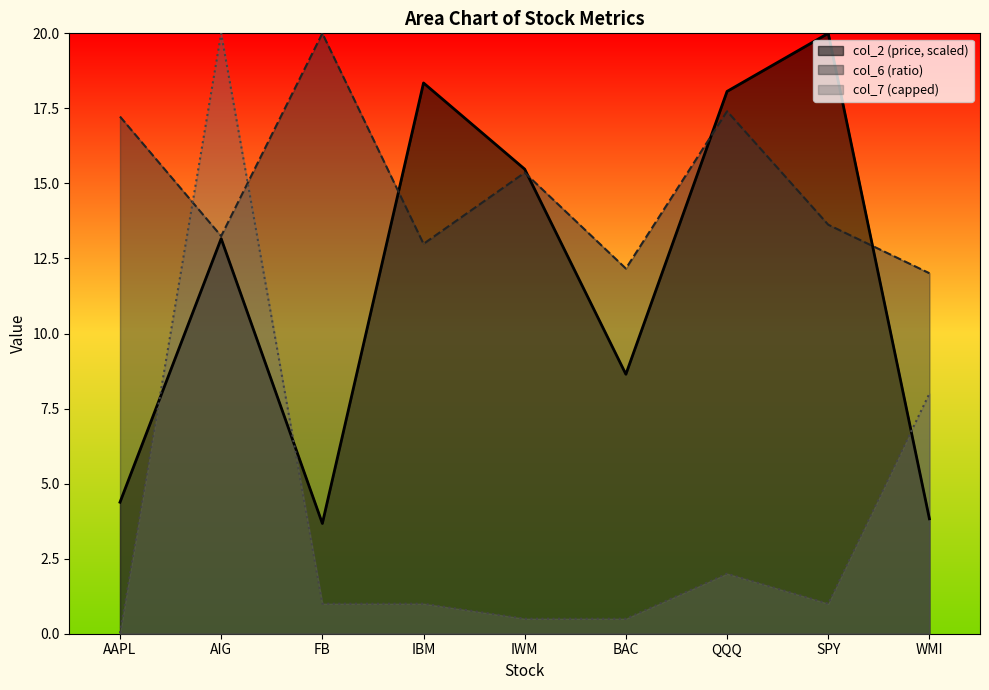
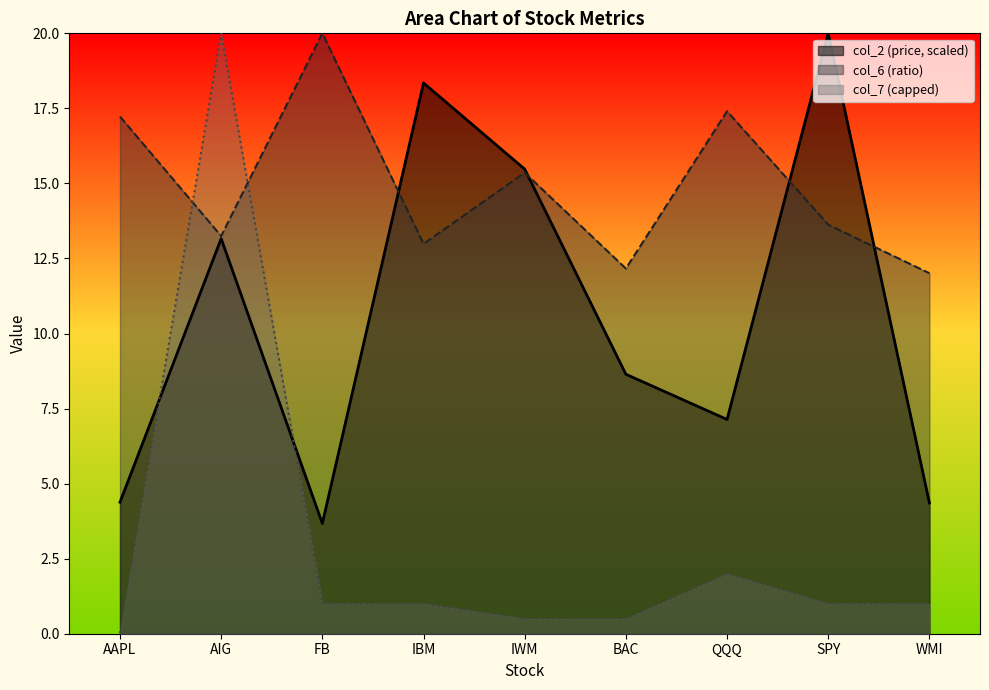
  {
    "col_2 (price, scaled)": {
      "AAPL": 4.4,
      "FB": 3.7,
      "IBM": 18.3,
      "IWM": 15.5,
      "BAC": 8.6,
-     "QQQ": 18.1,
+     "QQQ": 7.1,
      "SPY": 20.0,
-     "WMI": 3.8
+     "WMI": 4.4
    },
    "col_6 (ratio)": {
      "AAPL": 17.2,
      "FB": 20.0,
      "IBM": 13.0,
      "IWM": 15.4,
      "BAC": 12.2,
      "QQQ": 17.4,
      "SPY": 13.6,
      "WMI": 12.0
    },
    "col_7 (capped)": {
      "AAPL": 0,
      "AIG": 20,
      "FB": 1,
      "IBM": 1,
      "IWM": 0.5,
      "BAC": 0.5,
      "QQQ": 2,
      "SPY": 1,
-     "WMI": 8
+     "WMI": 1
    }
  }
